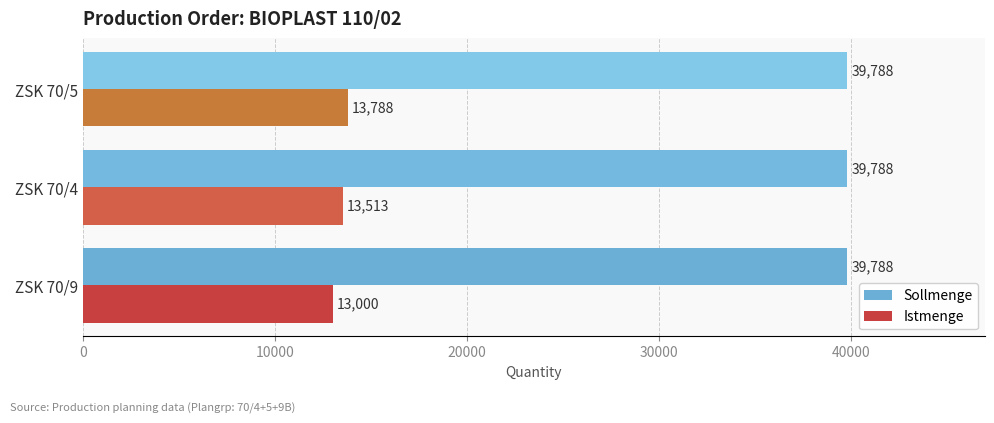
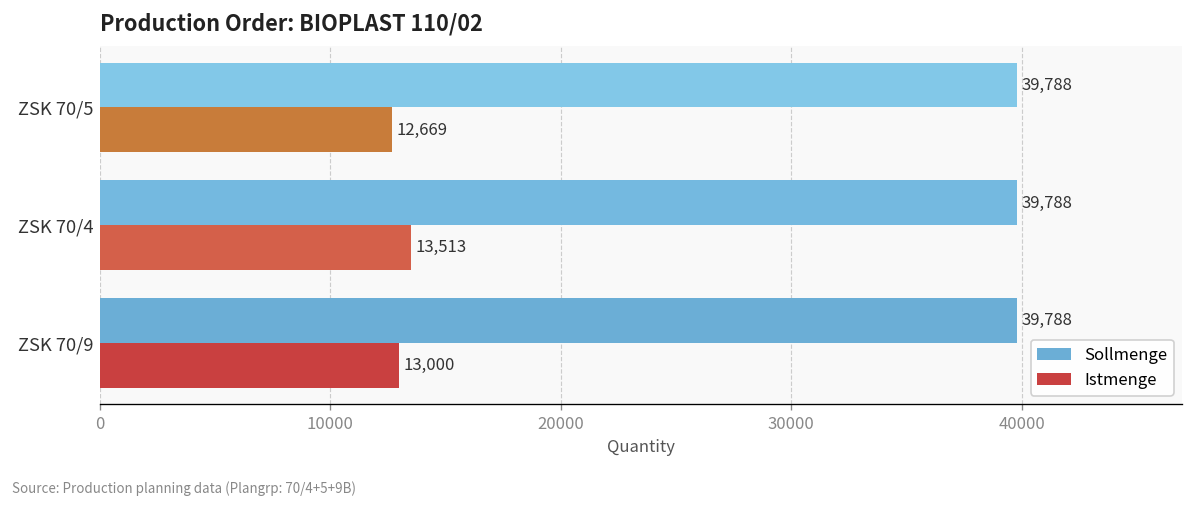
  {
    "Sollmenge": {
      "ZSK 70/5": "39,788",
      "ZSK 70/4": "39,788",
      "ZSK 70/9": "39,788"
    },
    "Istmenge": {
-     "ZSK 70/5": "13,788",
+     "ZSK 70/5": "12,669",
      "ZSK 70/4": "13,513",
      "ZSK 70/9": "13,000"
    }
  }
